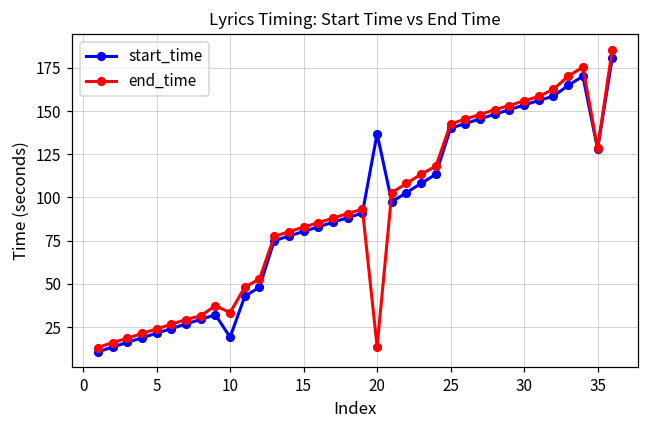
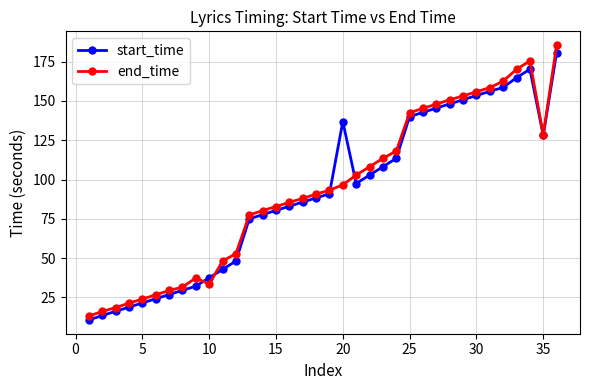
  {
    "start_time": {
      "5": 21,
-     "10": 19,
+     "10": 37,
      "15": 80,
      "20": 137,
      "25": 140,
      "30": 153
    },
    "end_time": {
      "5": 24,
      "10": 33,
      "15": 83,
-     "20": 14,
+     "20": 97,
      "25": 143,
      "30": 156
    }
  }
